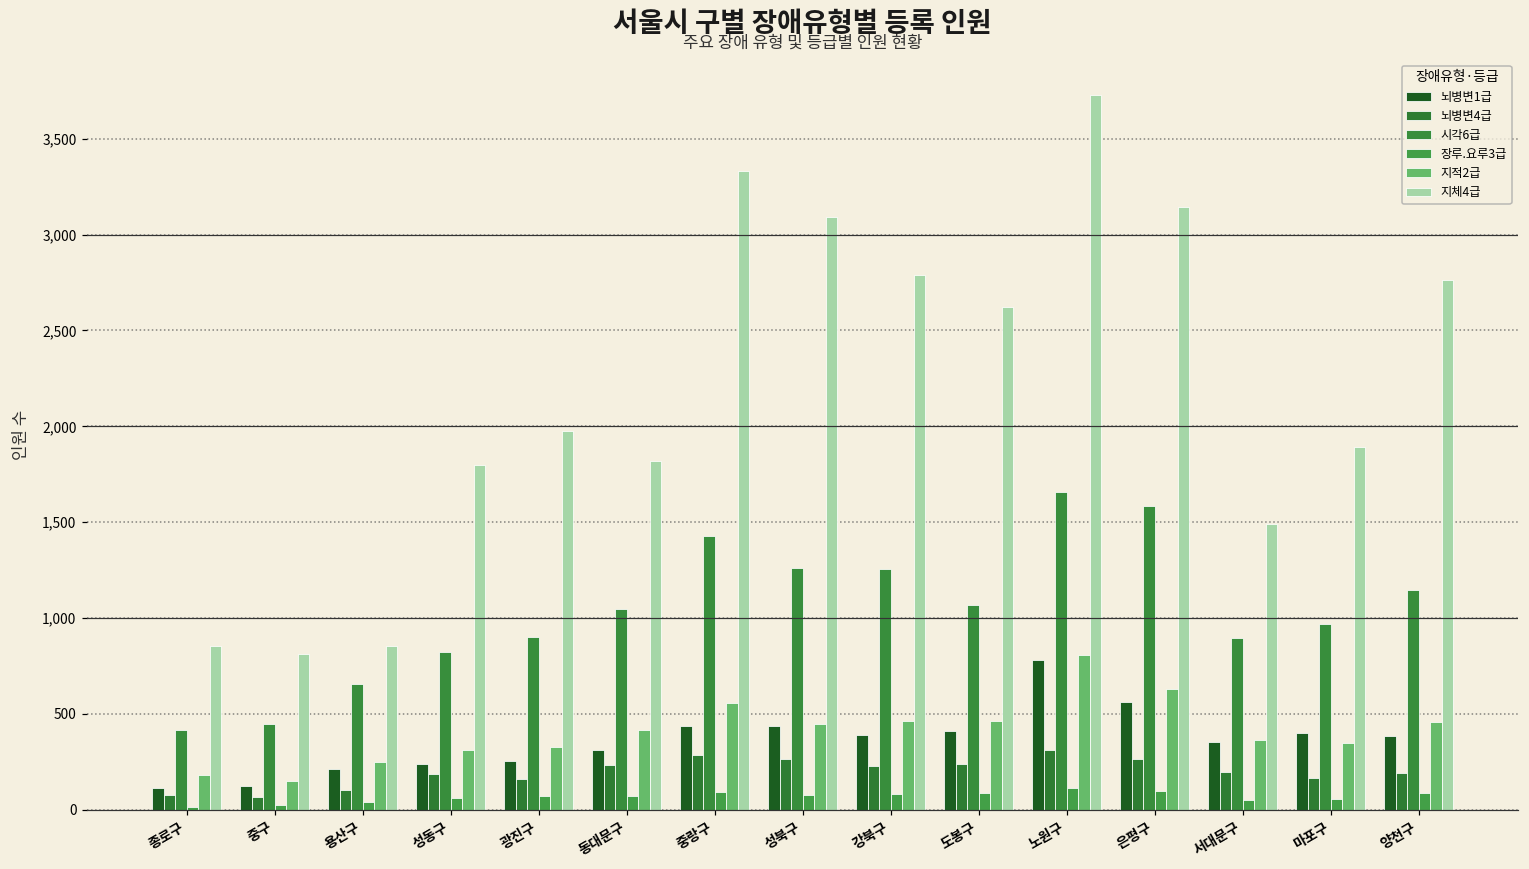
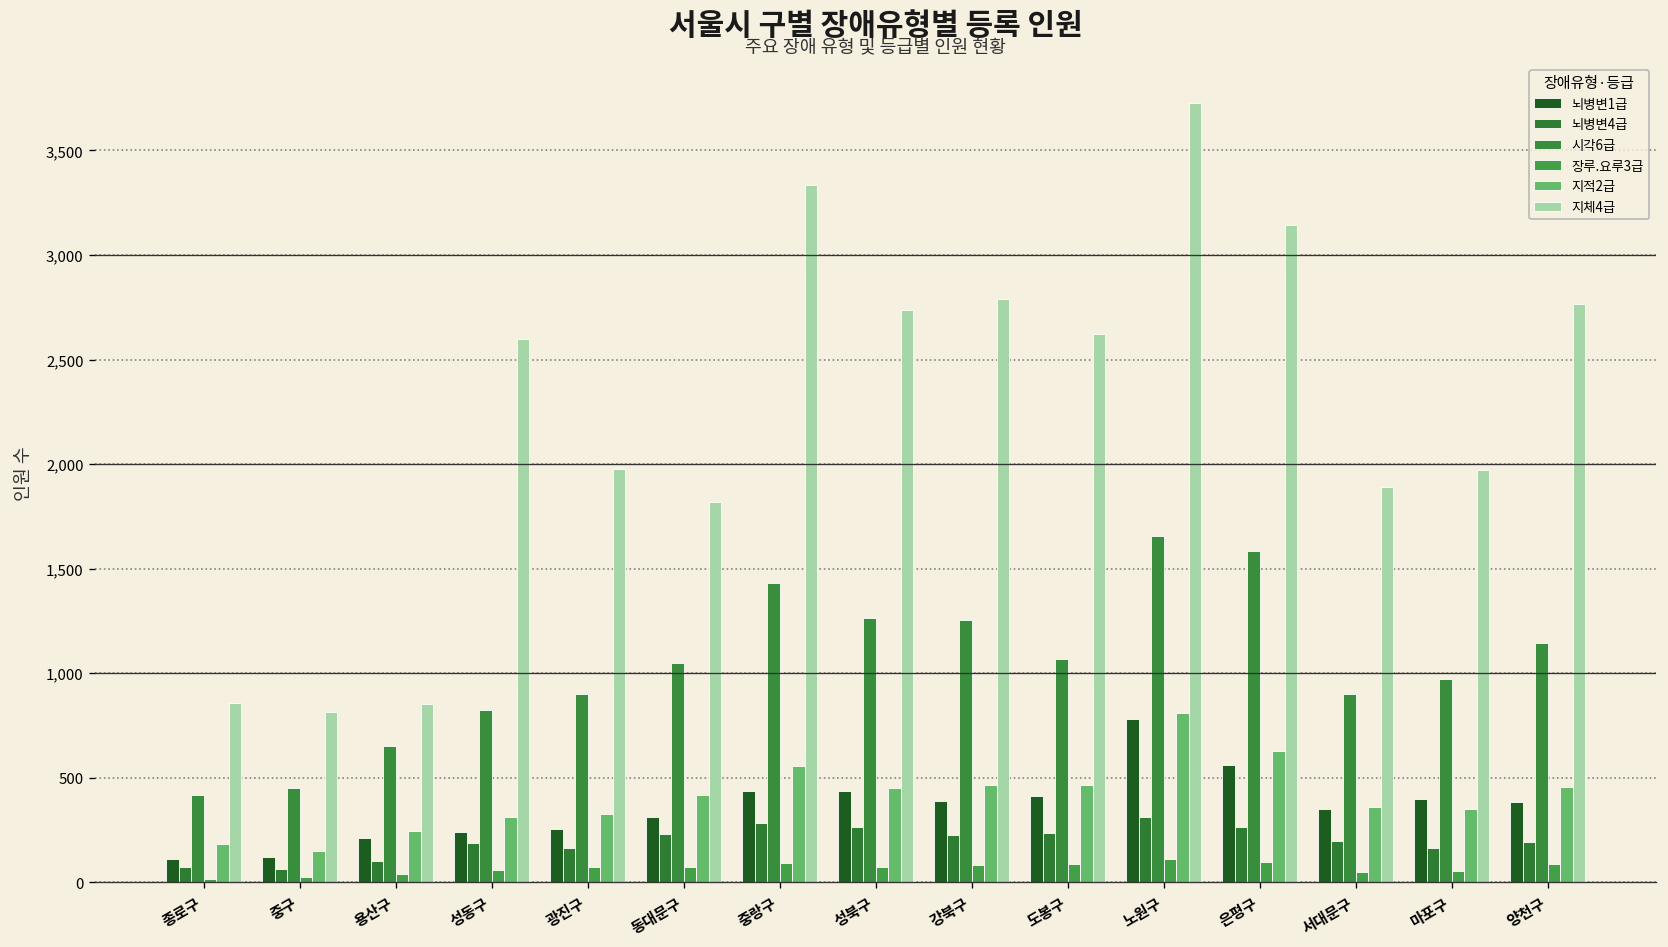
  {
    "지체4급": {
      "종로구": "860",
      "중구": "810",
      "용산구": "850",
-     "성동구": "1,800",
+     "성동구": "2,600",
      "광진구": "1,980",
      "동대문구": "1,820",
      "중랑구": "3,330",
-     "성북구": "3,090",
+     "성북구": "2,740",
      "강북구": "2,790",
      "도봉구": "2,620",
      "노원구": "3,730",
      "은평구": "3,150",
-     "서대문구": "1,490",
-     "마포구": "1,890",
+     "서대문구": "1,890",
+     "마포구": "1,970",
      "양천구": "2,770"
    }
  }
